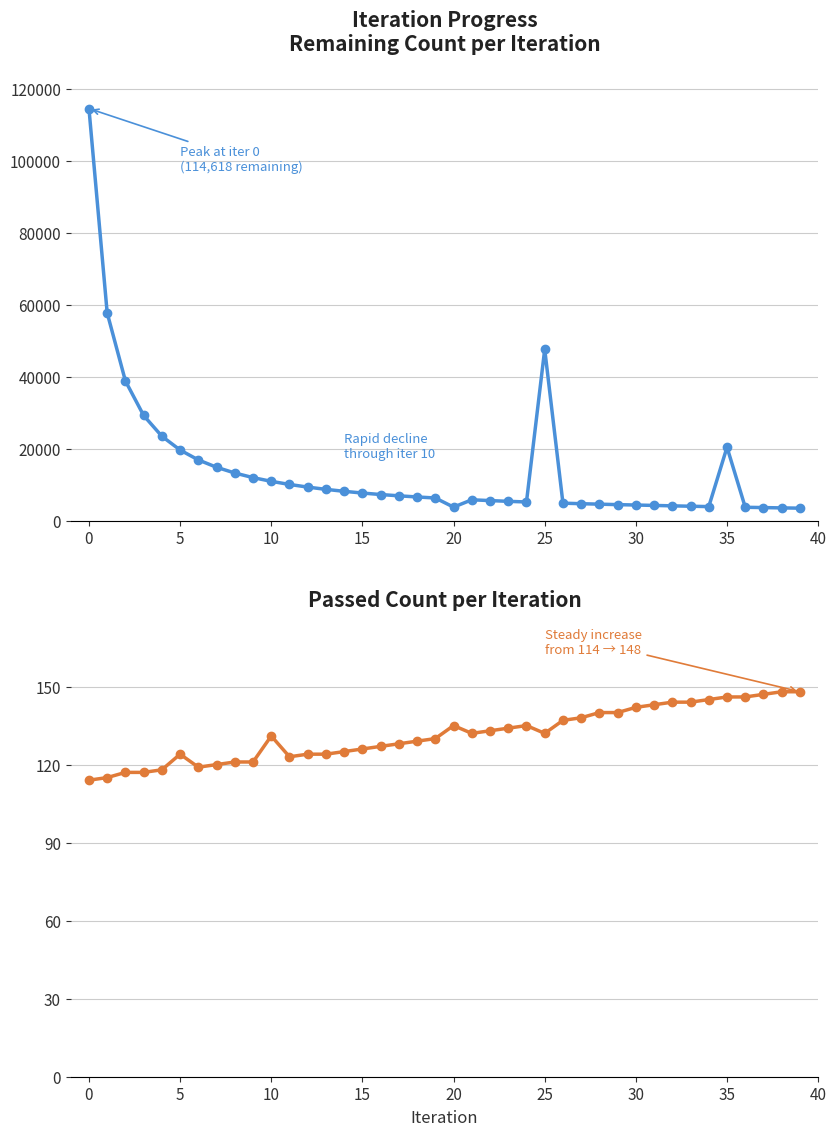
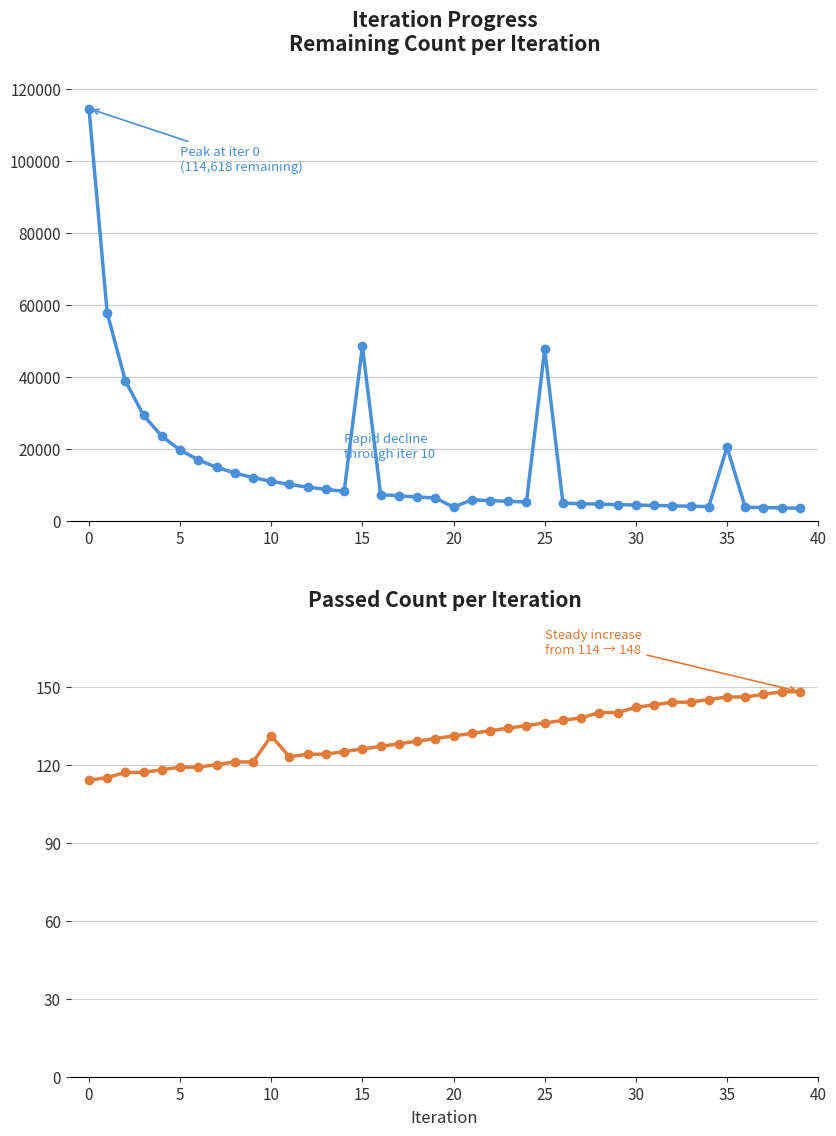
  {
    "Iteration Progress Remaining Count per Iteration": {
      "5": 20000,
      "10": 11000,
-     "15": 8000,
+     "15": 49000,
      "20": 4000,
      "25": 48000,
      "30": 4000,
      "35": 21000
    },
    "Passed Count per Iteration": {
      "0": 114,
-     "5": 124,
+     "5": 119,
      "10": 131,
      "15": 126,
-     "20": 135,
-     "25": 132,
+     "20": 131,
+     "25": 136,
      "30": 142,
      "35": 146
    }
  }
